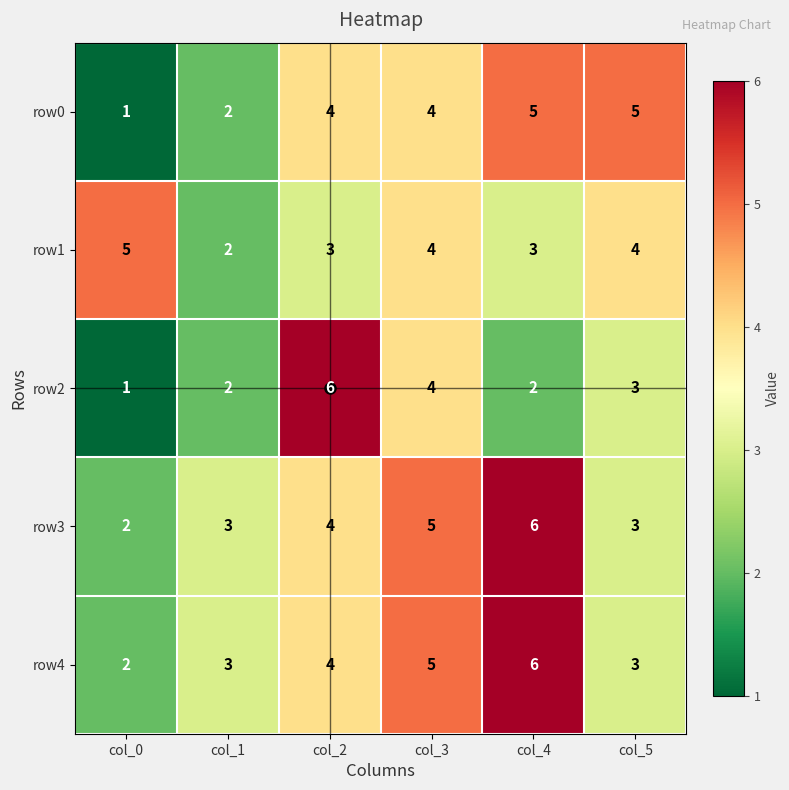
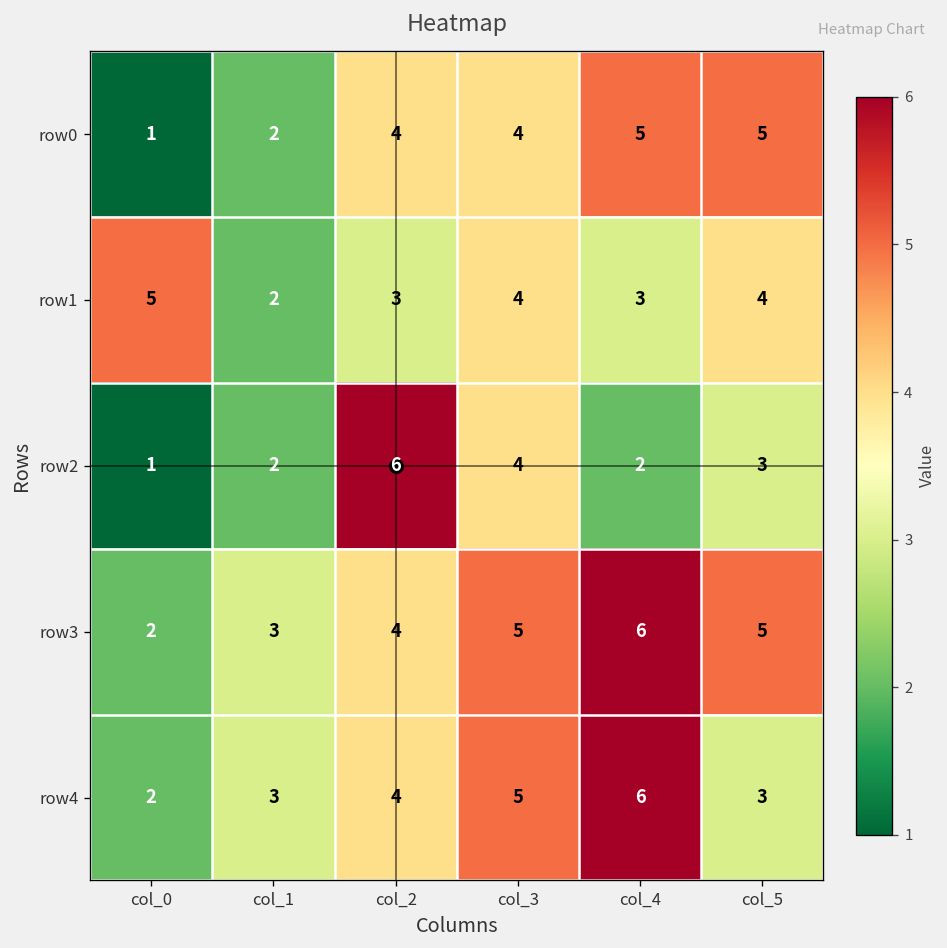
  {
    "row3": {
-     "col_5": 3
+     "col_5": 5
    }
  }
